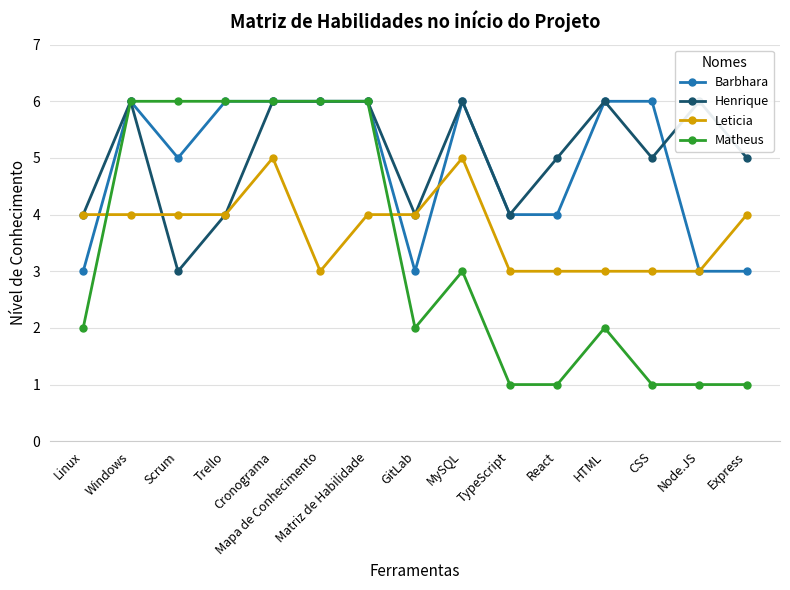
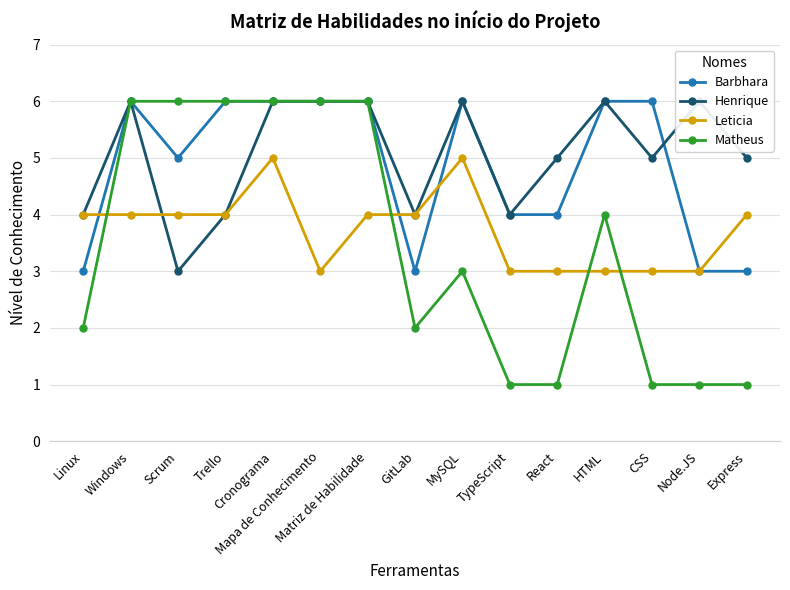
  {
    "Barbhara": {
      "Linux": 3,
      "Scrum": 5,
      "GitLab": 3,
      "React": 4,
      "CSS": 6,
      "Express": 3
    },
    "Henrique": {
      "Scrum": 3,
      "React": 5,
      "CSS": 5,
      "Express": 5
    },
    "Leticia": {
      "Windows": 4,
      "Scrum": 4,
      "Cronograma": 5,
      "Mapa de Conhecimento": 3,
      "Matriz de Habilidade": 4,
      "MySQL": 5,
      "TypeScript": 3,
      "React": 3,
      "HTML": 3,
      "CSS": 3,
      "Express": 4
    },
    "Matheus": {
      "Linux": 2,
      "Scrum": 6,
      "GitLab": 2,
      "MySQL": 3,
      "TypeScript": 1,
      "React": 1,
-     "HTML": 2,
+     "HTML": 4,
      "CSS": 1,
      "Node.JS": 1,
      "Express": 1
    }
  }
